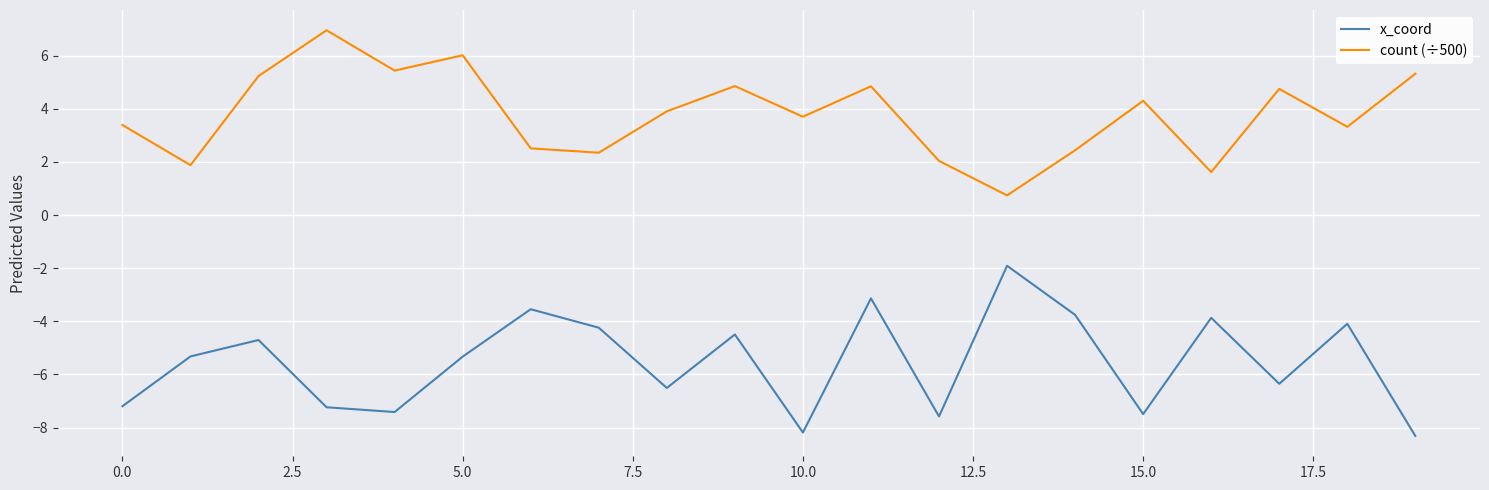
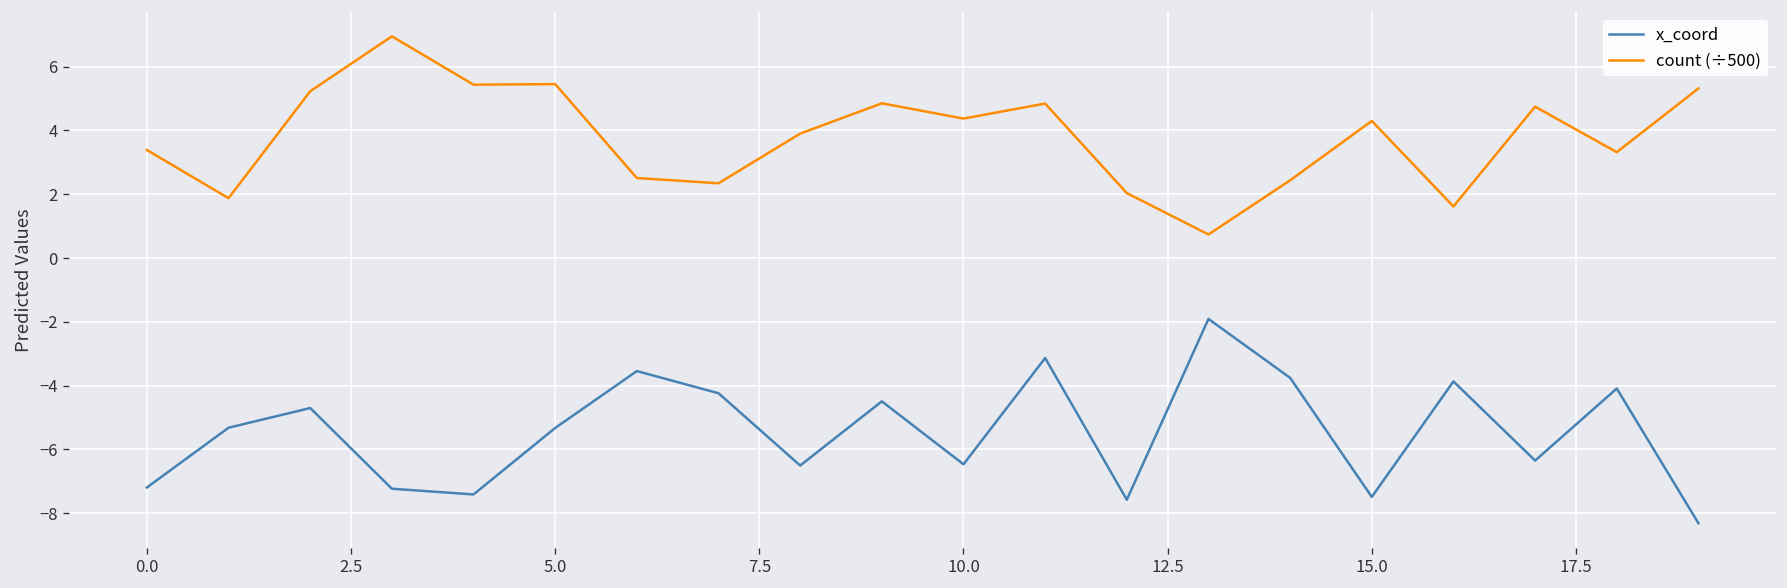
  {
    "x_coord": {
      "0.0": -7.2,
      "5.0": -5.3,
-     "10.0": -8.2,
+     "10.0": -6.5,
      "15.0": -7.5
    },
    "count (÷500)": {
      "0.0": 3.4,
-     "5.0": 6.0,
-     "10.0": 3.7,
+     "5.0": 5.5,
+     "10.0": 4.4,
      "15.0": 4.3
    }
  }
